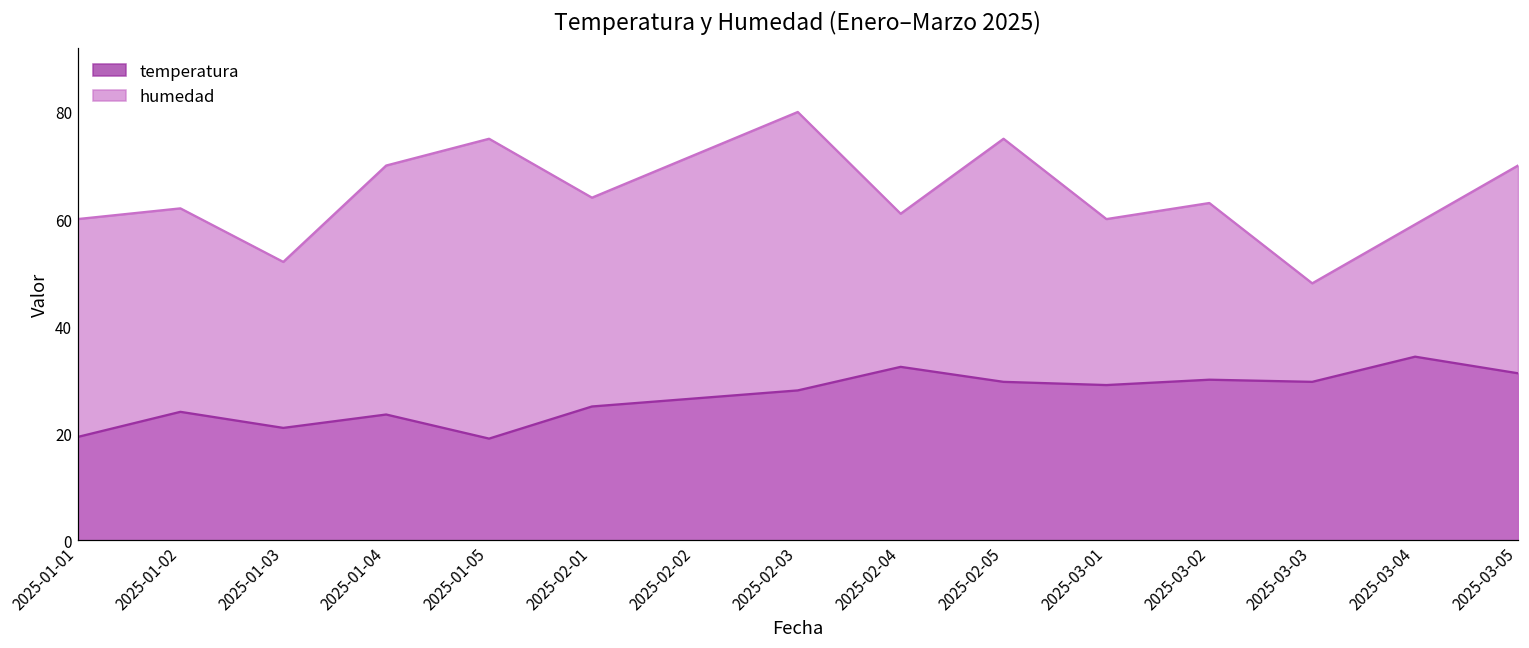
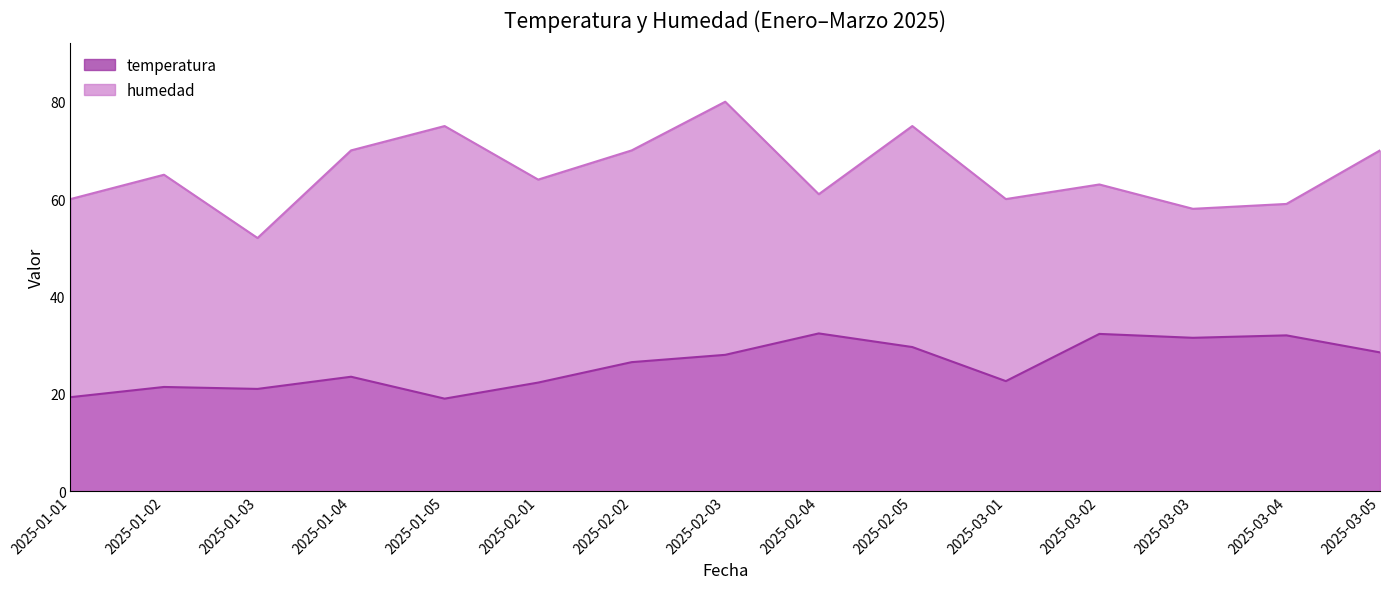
  {
    "temperatura": {
      "2025-01-01": 19,
-     "2025-01-02": 24,
+     "2025-01-02": 21,
      "2025-01-03": 21,
      "2025-01-04": 24,
      "2025-01-05": 19,
-     "2025-02-01": 25,
+     "2025-02-01": 22,
      "2025-02-02": 27,
      "2025-02-03": 28,
      "2025-02-04": 32,
      "2025-02-05": 30,
-     "2025-03-01": 29,
-     "2025-03-02": 30,
-     "2025-03-03": 30,
-     "2025-03-04": 34,
-     "2025-03-05": 31
+     "2025-03-01": 23,
+     "2025-03-02": 32,
+     "2025-03-03": 32,
+     "2025-03-04": 32,
+     "2025-03-05": 29
    },
    "humedad": {
      "2025-01-01": 60,
-     "2025-01-02": 62,
+     "2025-01-02": 65,
      "2025-01-03": 52,
      "2025-01-04": 70,
      "2025-01-05": 75,
      "2025-02-01": 64,
-     "2025-02-02": 72,
+     "2025-02-02": 70,
      "2025-02-03": 80,
      "2025-02-04": 61,
      "2025-02-05": 75,
      "2025-03-01": 60,
      "2025-03-02": 63,
-     "2025-03-03": 48,
+     "2025-03-03": 58,
      "2025-03-04": 59,
      "2025-03-05": 70
    }
  }
